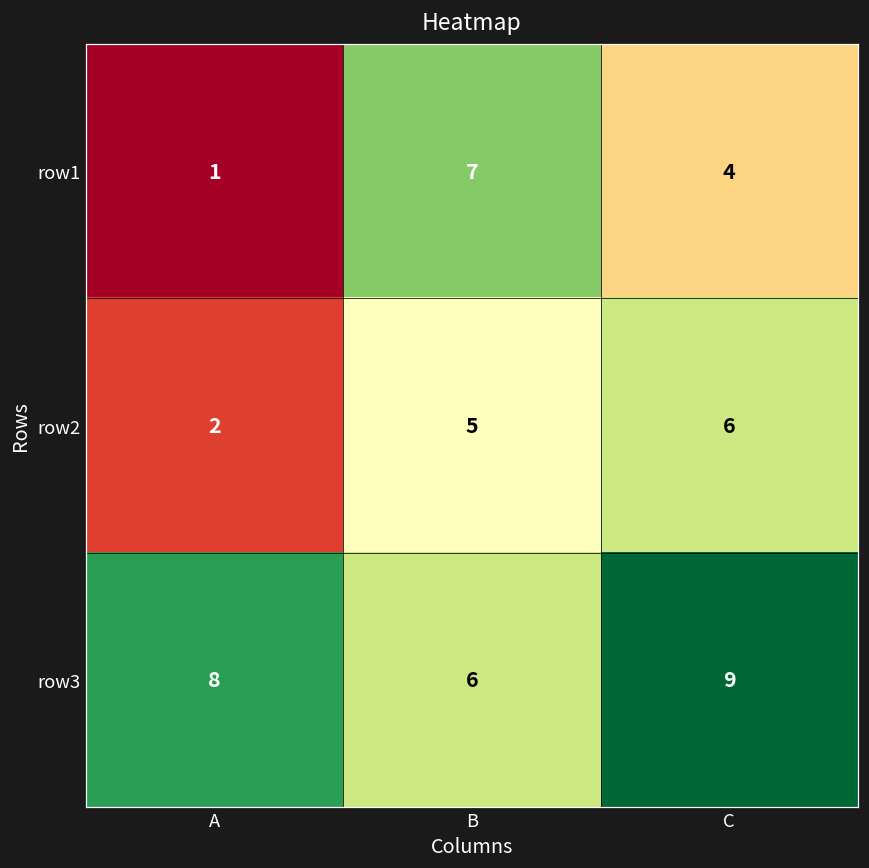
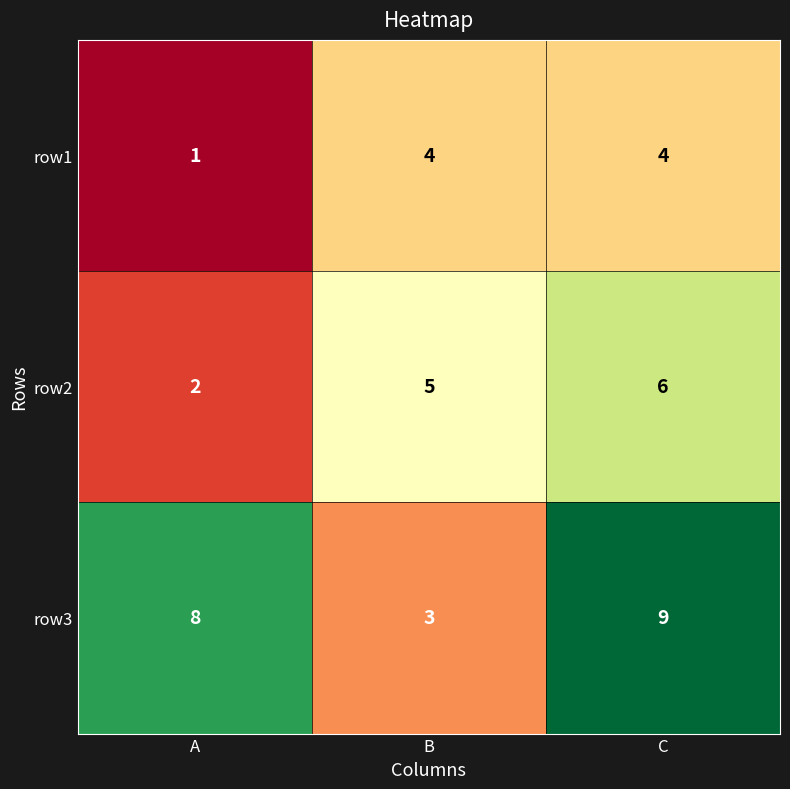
  {
    "row1": {
      "A": 1,
-     "B": 7,
+     "B": 4,
      "C": 4
    },
    "row2": {
      "A": 2,
      "B": 5,
      "C": 6
    },
    "row3": {
      "A": 8,
-     "B": 6,
+     "B": 3,
      "C": 9
    }
  }
